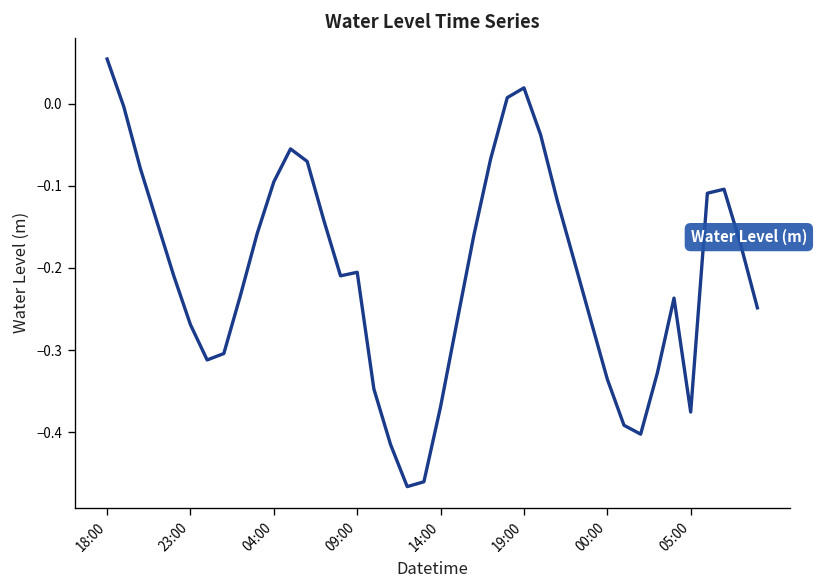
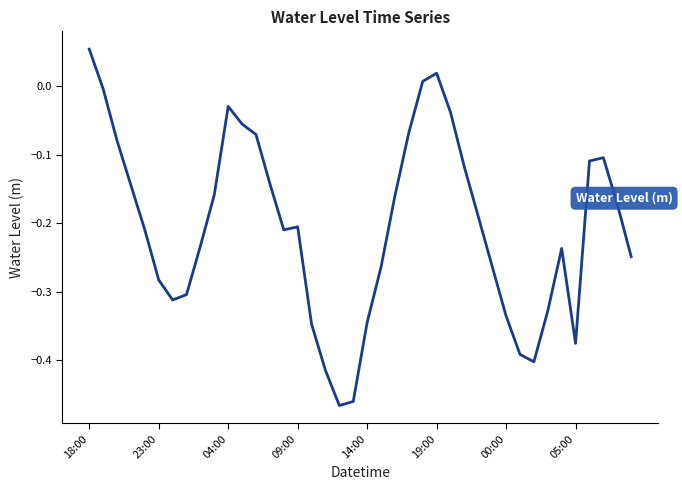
  {
    "18:00": 0.05,
-   "23:00": -0.27,
-   "04:00": -0.10,
+   "23:00": -0.28,
+   "04:00": -0.03,
    "09:00": -0.21,
-   "14:00": -0.37,
+   "14:00": -0.34,
    "19:00": 0.02,
    "00:00": -0.34,
    "05:00": -0.38
  }
